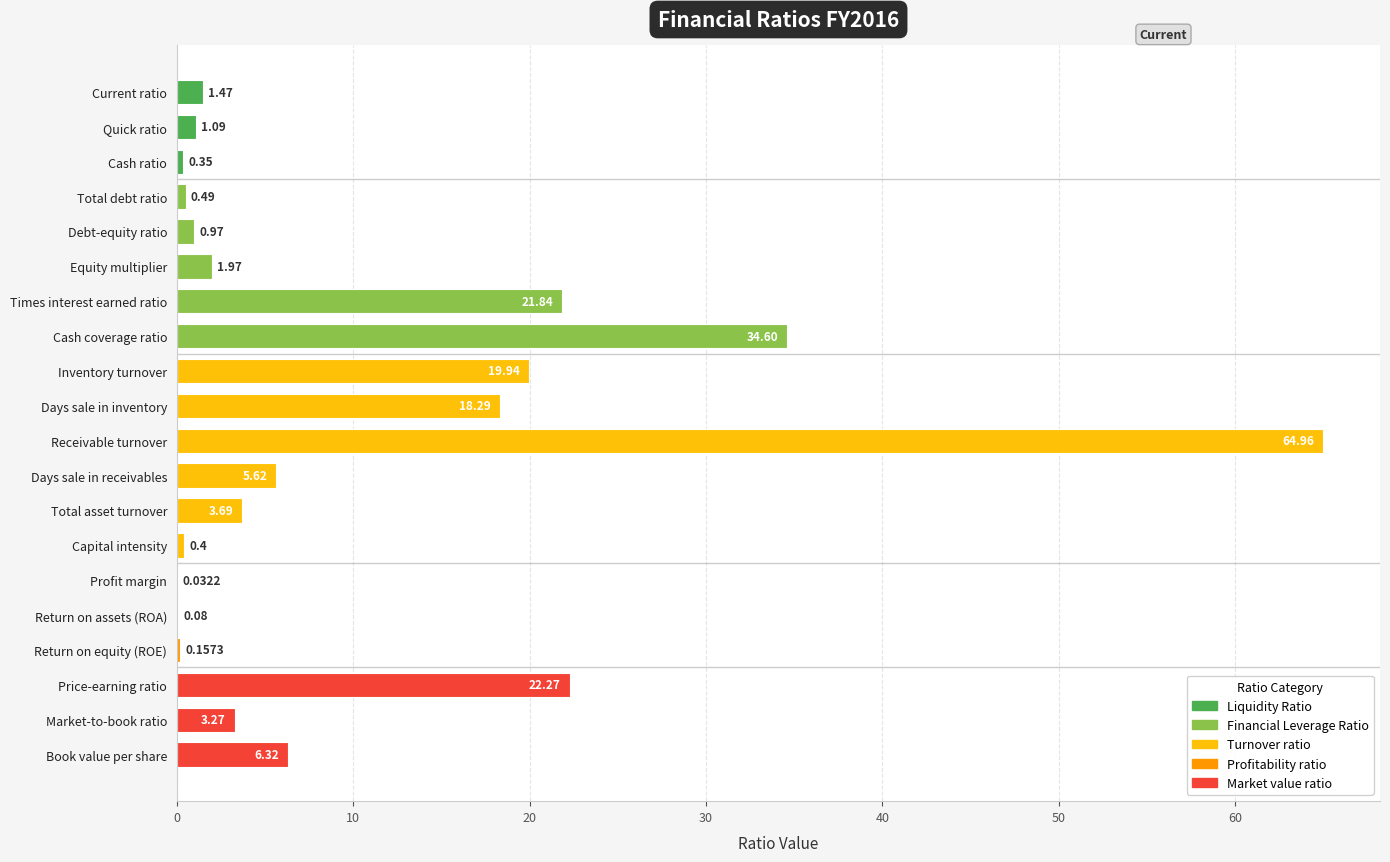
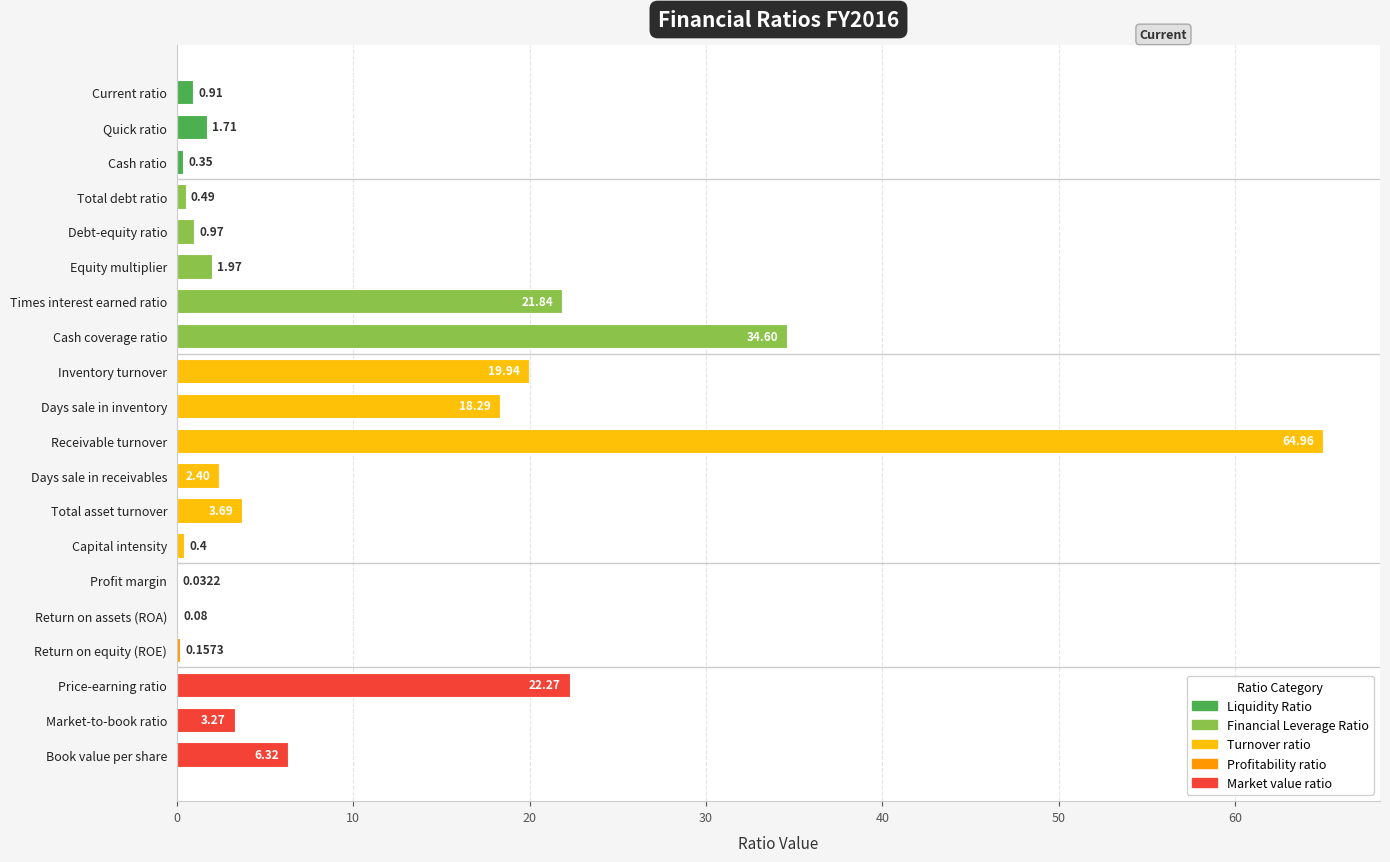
  {
-   "Current ratio": 1.47,
-   "Quick ratio": 1.09,
+   "Current ratio": 0.91,
+   "Quick ratio": 1.71,
    "Cash ratio": 0.35,
    "Total debt ratio": 0.49,
    "Debt-equity ratio": 0.97,
    "Equity multiplier": 1.97,
    "Times interest earned ratio": 21.84,
    "Cash coverage ratio": 34.60,
    "Inventory turnover": 19.94,
    "Days sale in inventory": 18.29,
    "Receivable turnover": 64.96,
-   "Days sale in receivables": 5.62,
+   "Days sale in receivables": 2.40,
    "Total asset turnover": 3.69,
    "Capital intensity": 0.4,
    "Profit margin": 0.0322,
    "Return on assets (ROA)": 0.08,
    "Return on equity (ROE)": 0.1573,
    "Price-earning ratio": 22.27,
    "Market-to-book ratio": 3.27,
    "Book value per share": 6.32
  }
